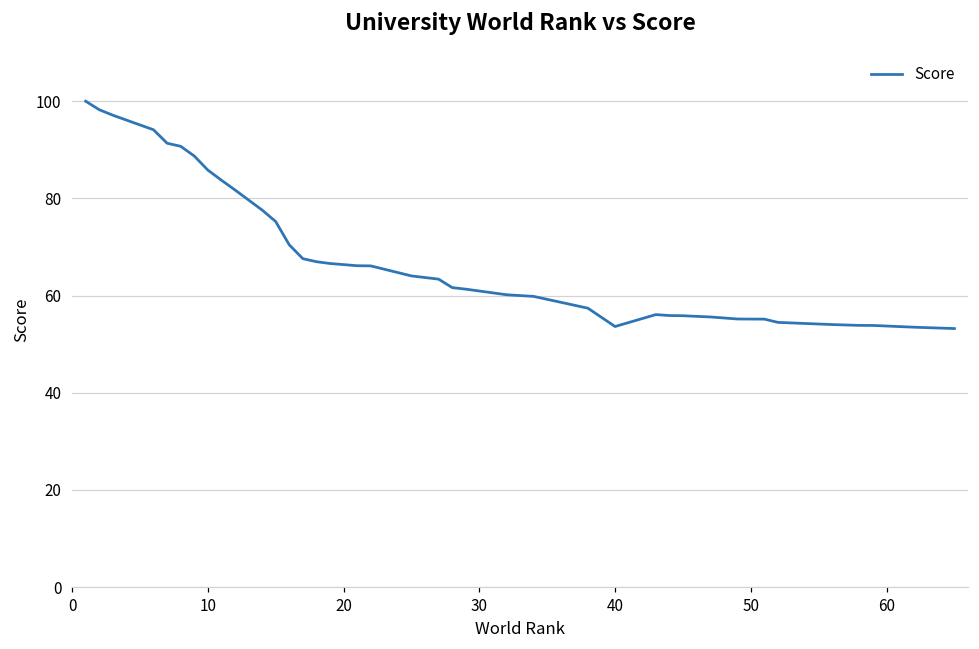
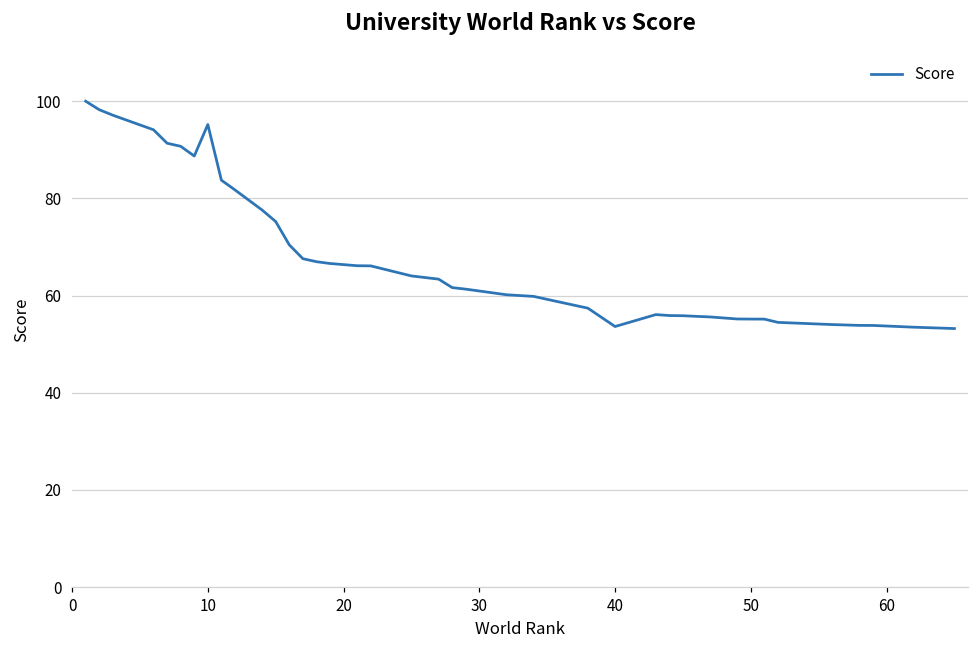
  {
-   "10": 86,
+   "10": 95,
    "40": 54,
    "50": 55
  }
